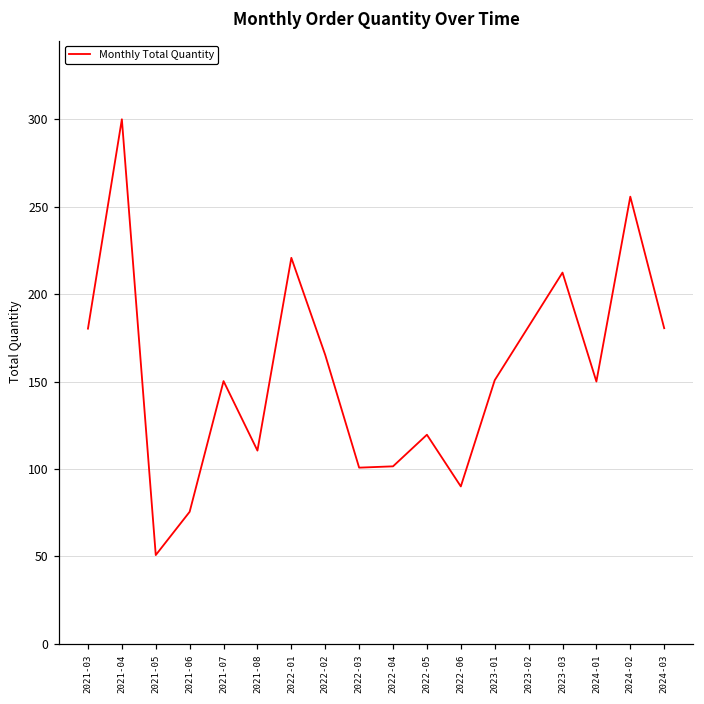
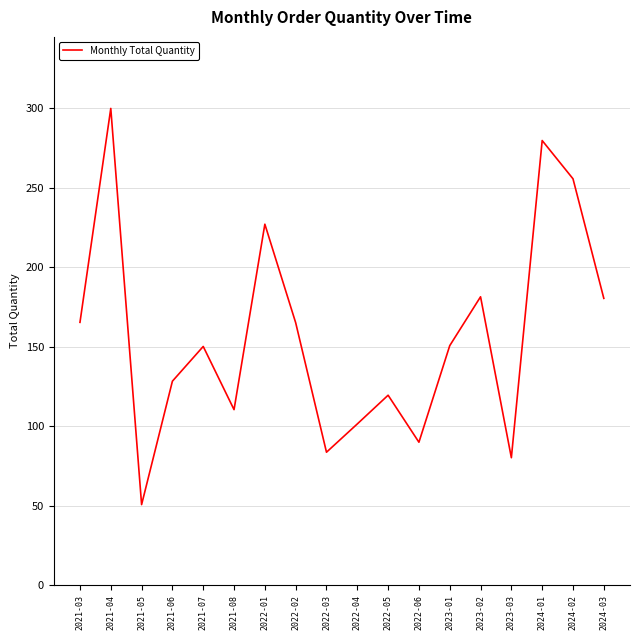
  {
-   "2021-03": 180,
+   "2021-03": 165,
    "2021-04": 300,
    "2021-05": 51,
-   "2021-06": 76,
+   "2021-06": 128,
    "2021-07": 150,
    "2021-08": 111,
-   "2022-01": 221,
+   "2022-01": 227,
    "2022-02": 165,
-   "2022-03": 101,
+   "2022-03": 84,
    "2022-04": 102,
    "2022-05": 120,
    "2022-06": 90,
    "2023-01": 151,
    "2023-02": 182,
-   "2023-03": 212,
-   "2024-01": 150,
+   "2023-03": 80,
+   "2024-01": 280,
    "2024-02": 256,
    "2024-03": 181
  }
